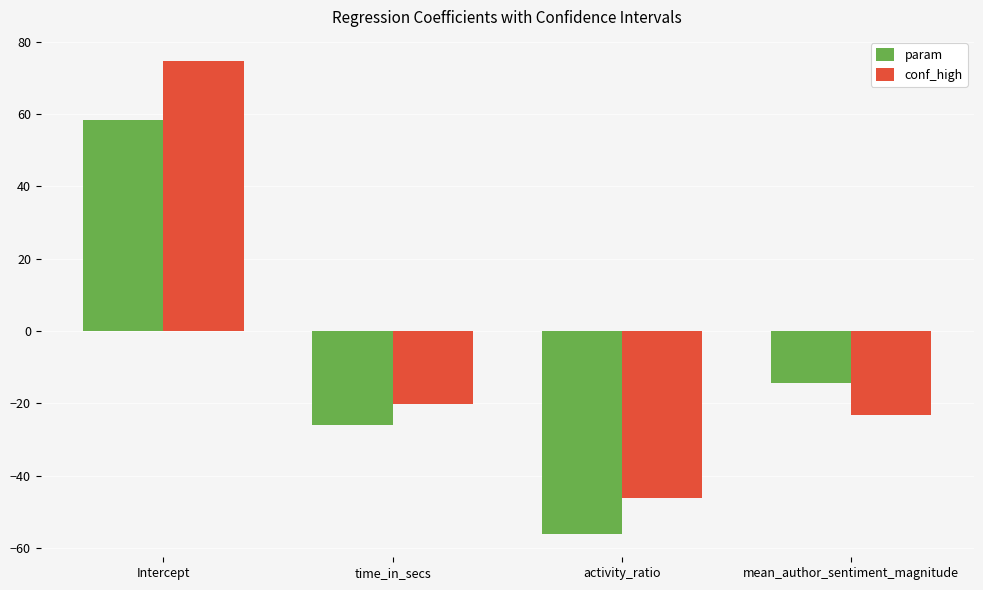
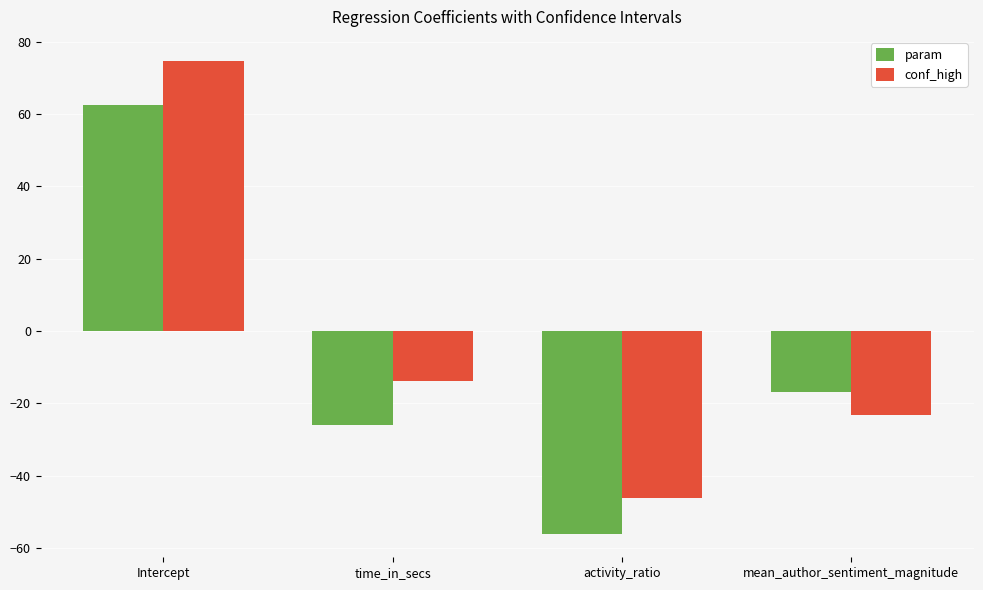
  {
    "param": {
-     "Intercept": 58,
+     "Intercept": 62,
      "time_in_secs": -26,
      "activity_ratio": -56,
-     "mean_author_sentiment_magnitude": -14
+     "mean_author_sentiment_magnitude": -17
    },
    "conf_high": {
      "Intercept": 75,
-     "time_in_secs": -20,
+     "time_in_secs": -14,
      "activity_ratio": -46,
      "mean_author_sentiment_magnitude": -23
    }
  }
